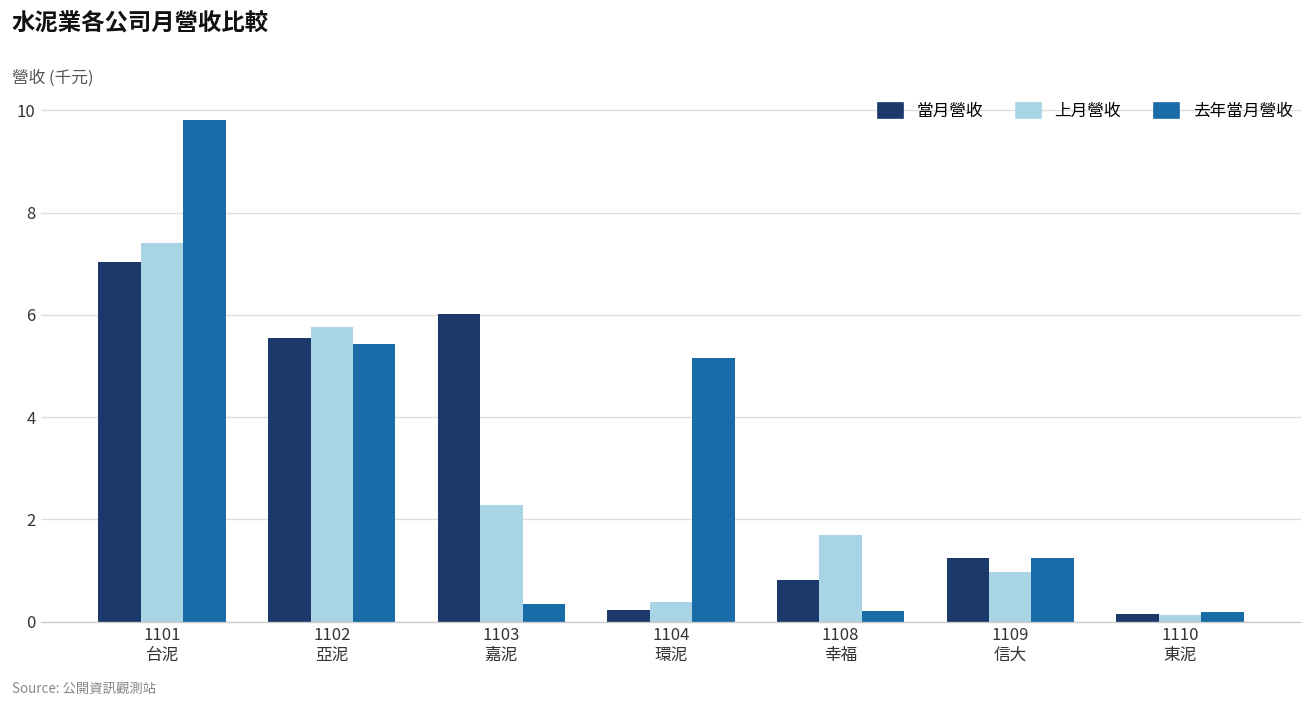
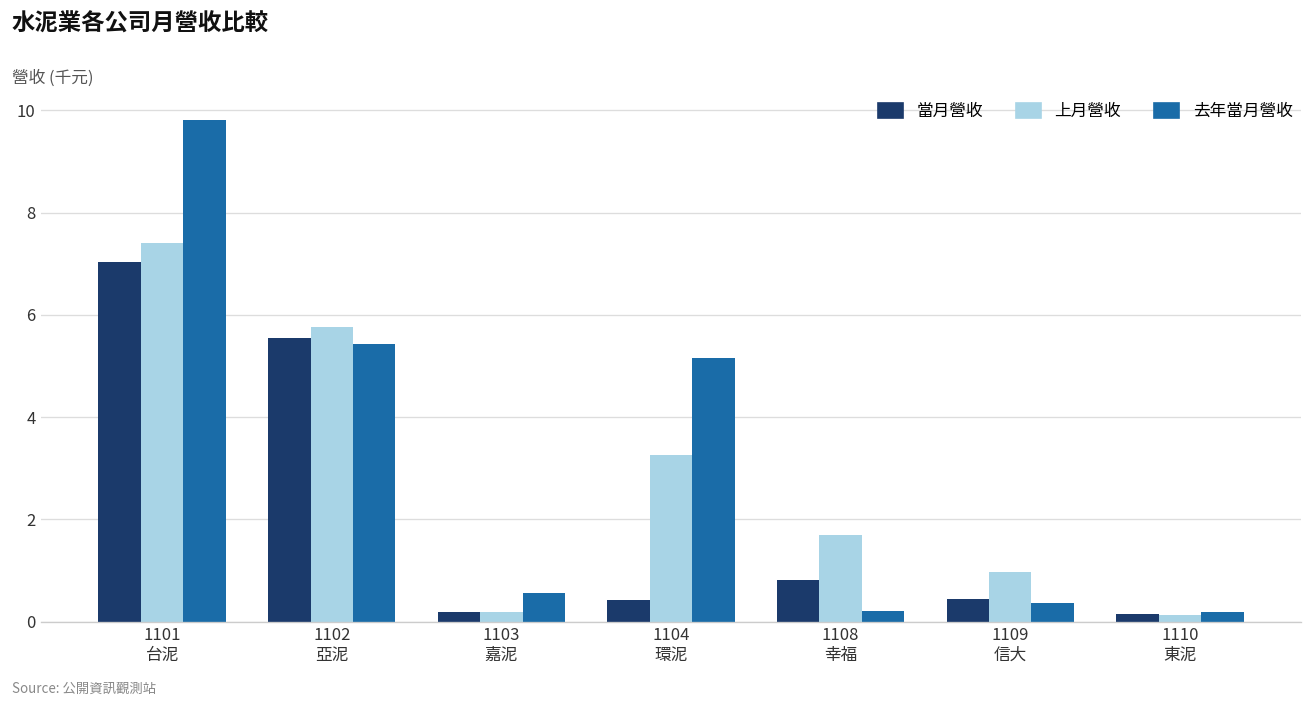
  {
    "當月營收": {
      "1101 台泥": 7.0,
      "1102 亞泥": 5.5,
-     "1103 嘉泥": 6.0,
-     "1104 環泥": 0.2,
+     "1103 嘉泥": 0.2,
+     "1104 環泥": 0.4,
      "1108 幸福": 0.8,
-     "1109 信大": 1.2,
+     "1109 信大": 0.4,
      "1110 東泥": 0.1
    },
    "上月營收": {
      "1101 台泥": 7.4,
      "1102 亞泥": 5.8,
-     "1103 嘉泥": 2.3,
-     "1104 環泥": 0.4,
+     "1103 嘉泥": 0.2,
+     "1104 環泥": 3.3,
      "1108 幸福": 1.7,
      "1109 信大": 1.0,
      "1110 東泥": 0.1
    },
    "去年當月營收": {
      "1101 台泥": 9.8,
      "1102 亞泥": 5.4,
-     "1103 嘉泥": 0.3,
+     "1103 嘉泥": 0.6,
      "1104 環泥": 5.2,
      "1108 幸福": 0.2,
-     "1109 信大": 1.2,
+     "1109 信大": 0.4,
      "1110 東泥": 0.2
    }
  }
